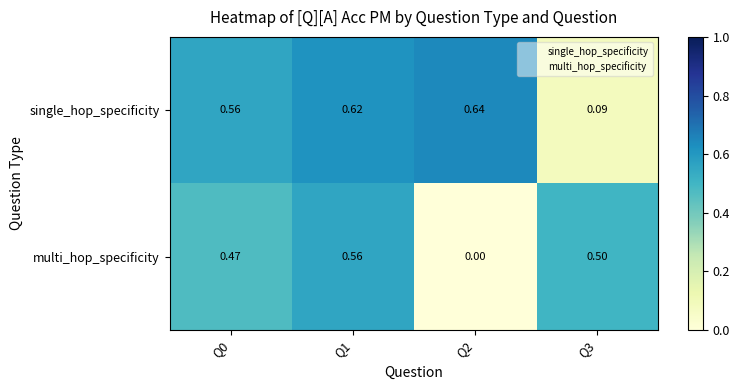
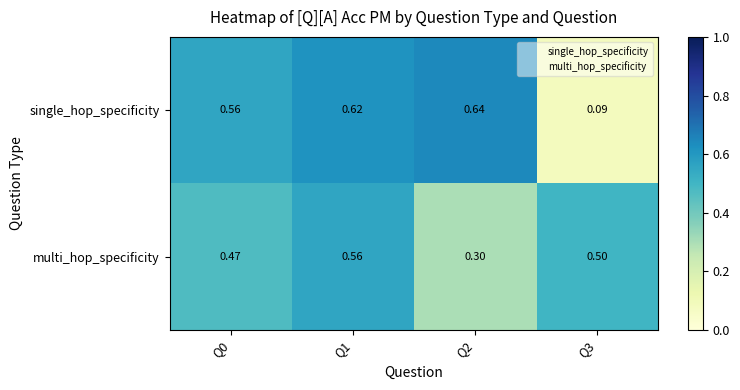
  {
    "single_hop_specificity": {
      "Q0": 0.56,
      "Q1": 0.62,
      "Q2": 0.64,
      "Q3": 0.09
    },
    "multi_hop_specificity": {
      "Q0": 0.47,
      "Q1": 0.56,
-     "Q2": 0.00,
+     "Q2": 0.30,
      "Q3": 0.50
    }
  }
